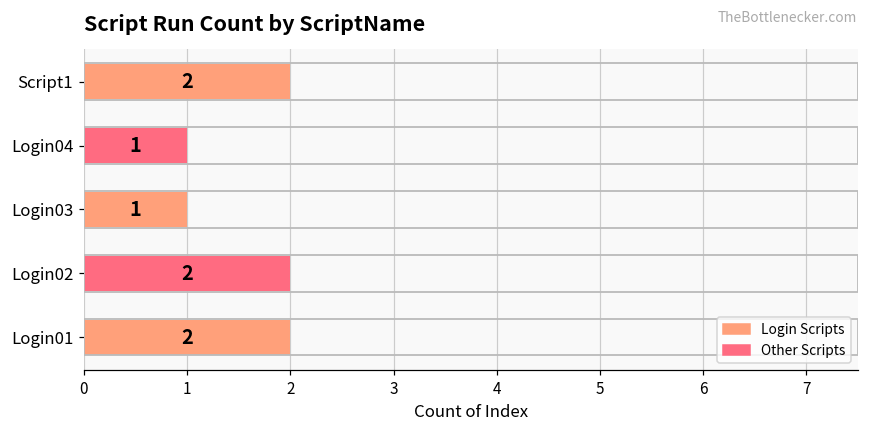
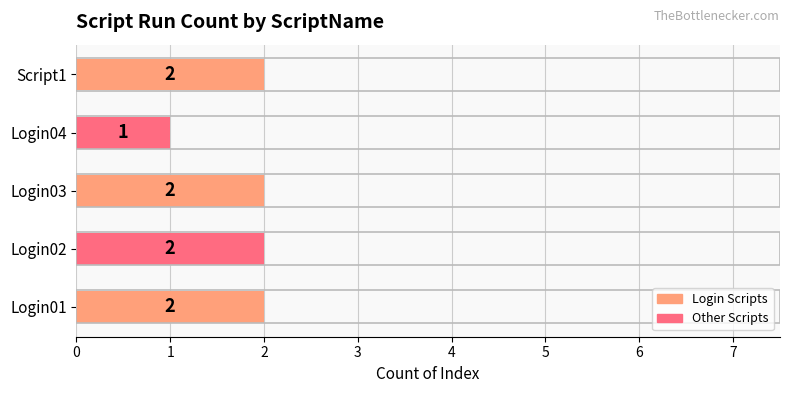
  {
    "Script1": 2,
    "Login04": 1,
-   "Login03": 1,
+   "Login03": 2,
    "Login02": 2,
    "Login01": 2
  }
